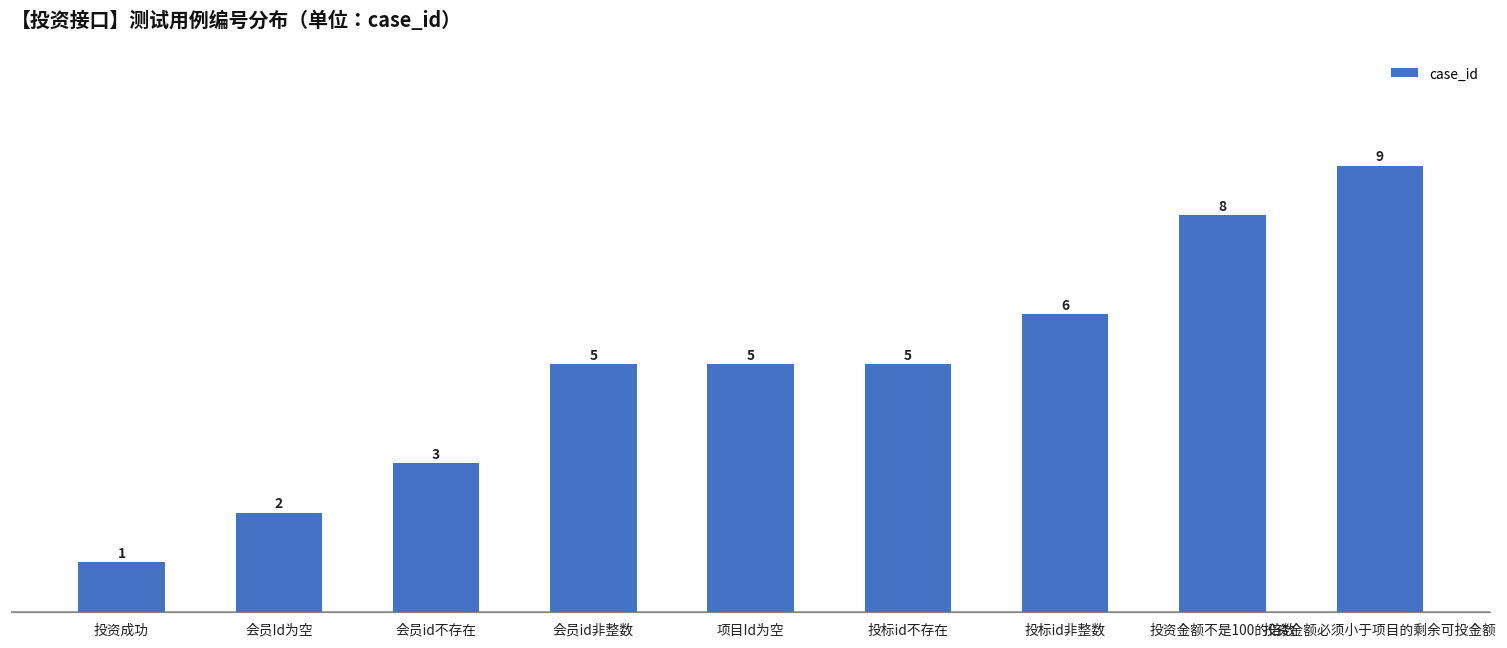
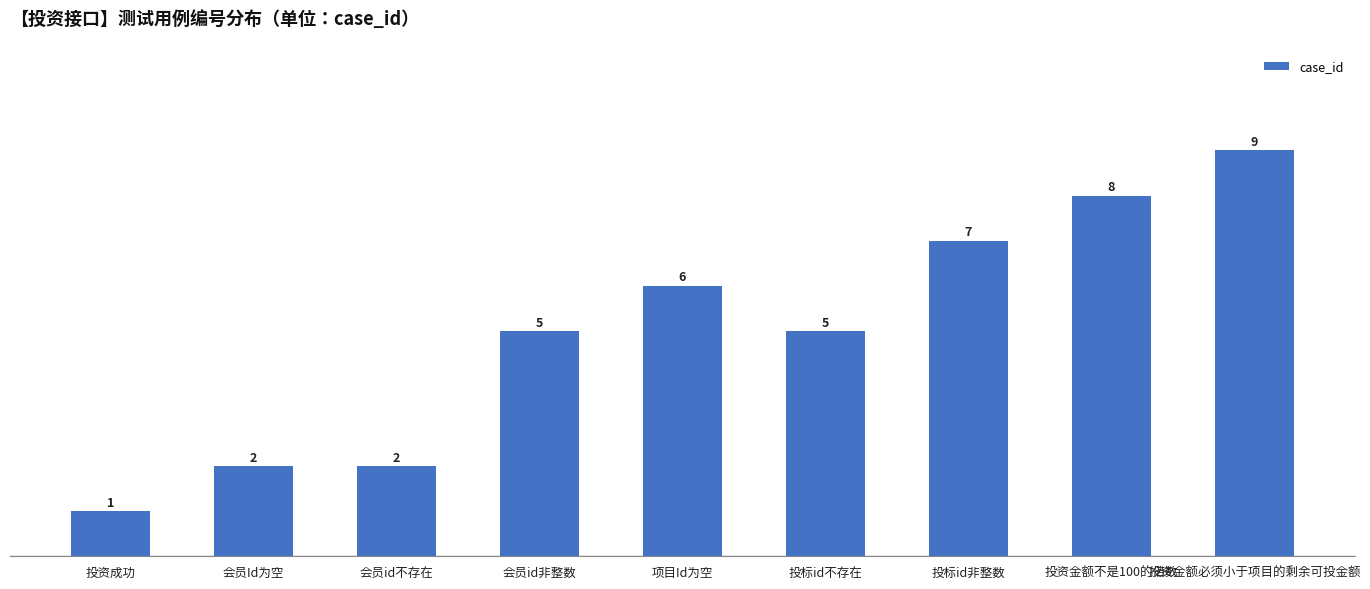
  {
    "投资成功": 1,
    "会员Id为空": 2,
-   "会员id不存在": 3,
+   "会员id不存在": 2,
    "会员id非整数": 5,
-   "项目Id为空": 5,
+   "项目Id为空": 6,
    "投标id不存在": 5,
-   "投标id非整数": 6,
+   "投标id非整数": 7,
    "投资金额必须小于项目的剩余可投金额": 9
  }
